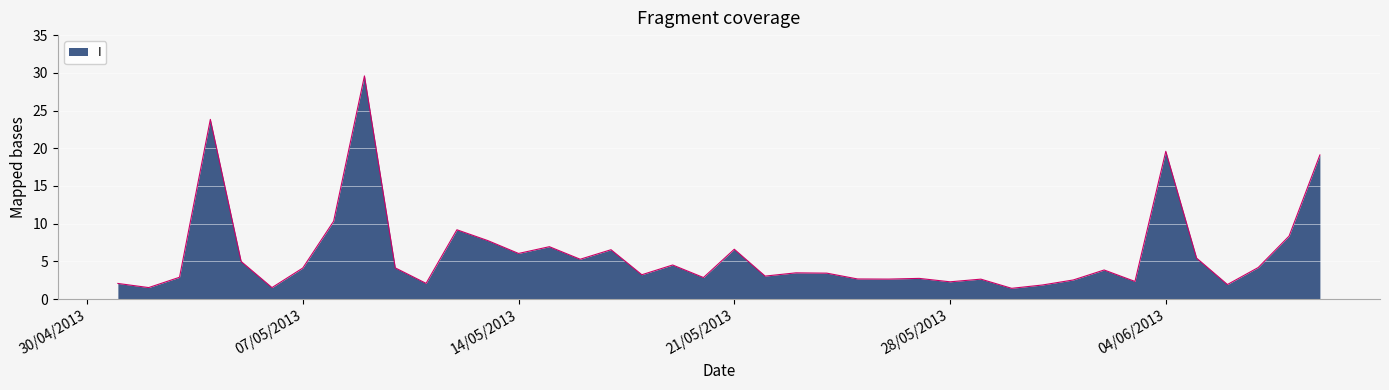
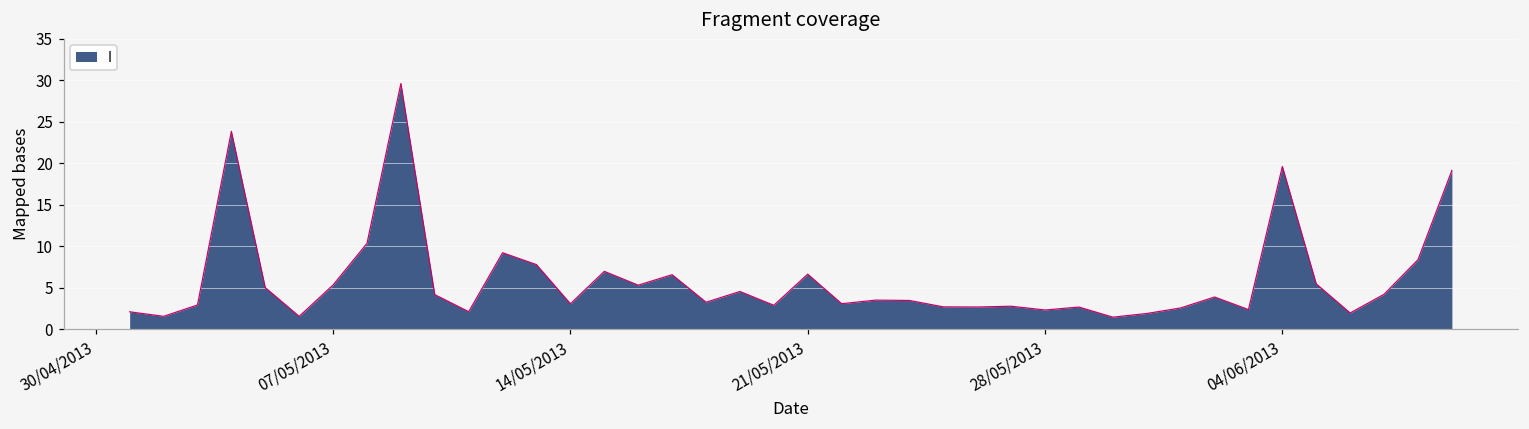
  {
-   "07/05/2013": 4,
-   "14/05/2013": 6,
+   "07/05/2013": 5,
+   "14/05/2013": 3,
    "21/05/2013": 7,
    "28/05/2013": 2,
    "04/06/2013": 20
  }
